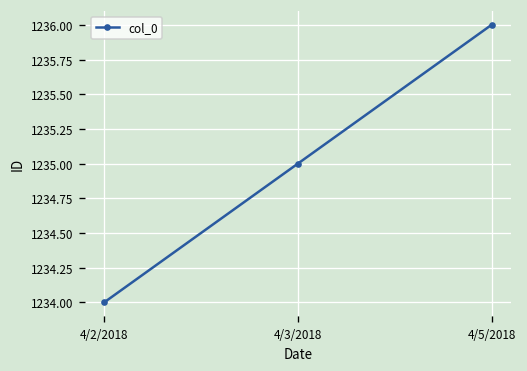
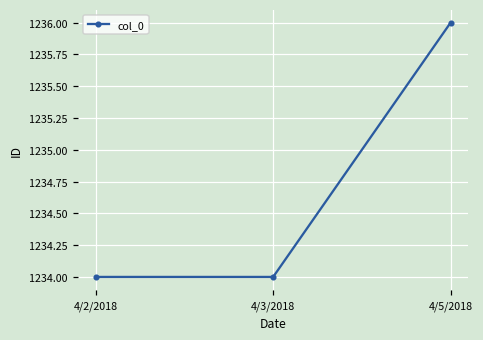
  {
    "4/2/2018": 1234,
-   "4/3/2018": 1235,
+   "4/3/2018": 1234,
    "4/5/2018": 1236
  }
